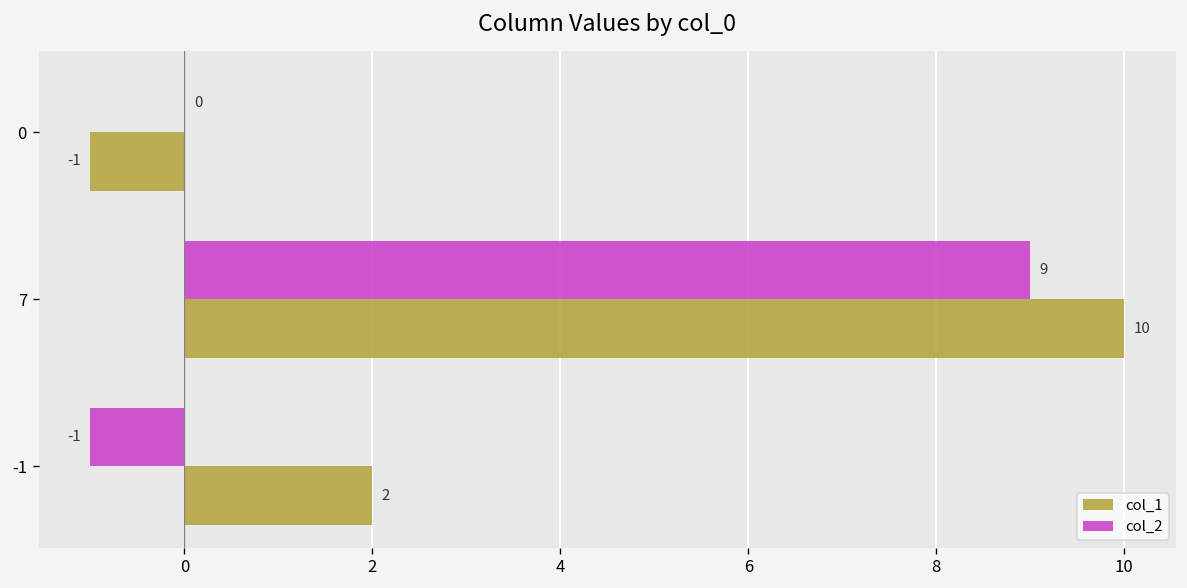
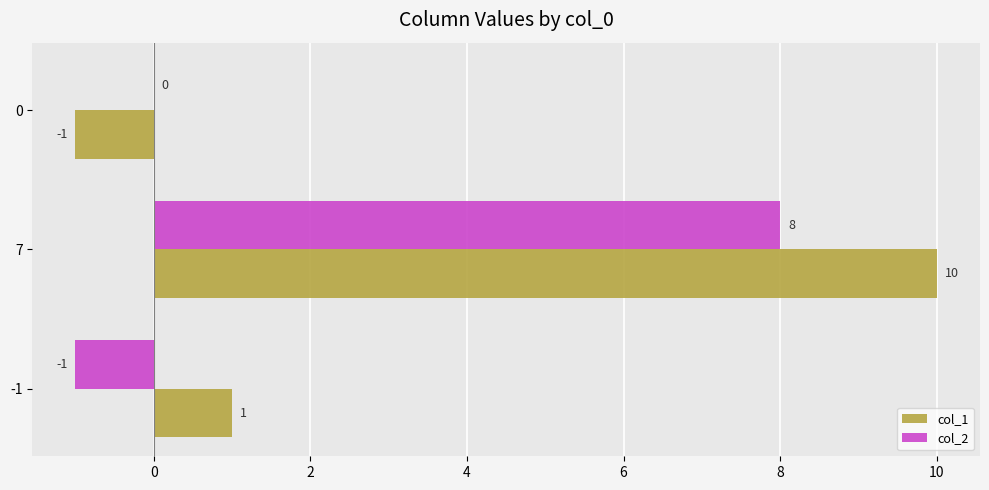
  {
    "col_1": {
      "0": -1,
      "7": 10,
-     "-1": 2
+     "-1": 1
    },
    "col_2": {
      "0": 0,
-     "7": 9,
+     "7": 8,
      "-1": -1
    }
  }
